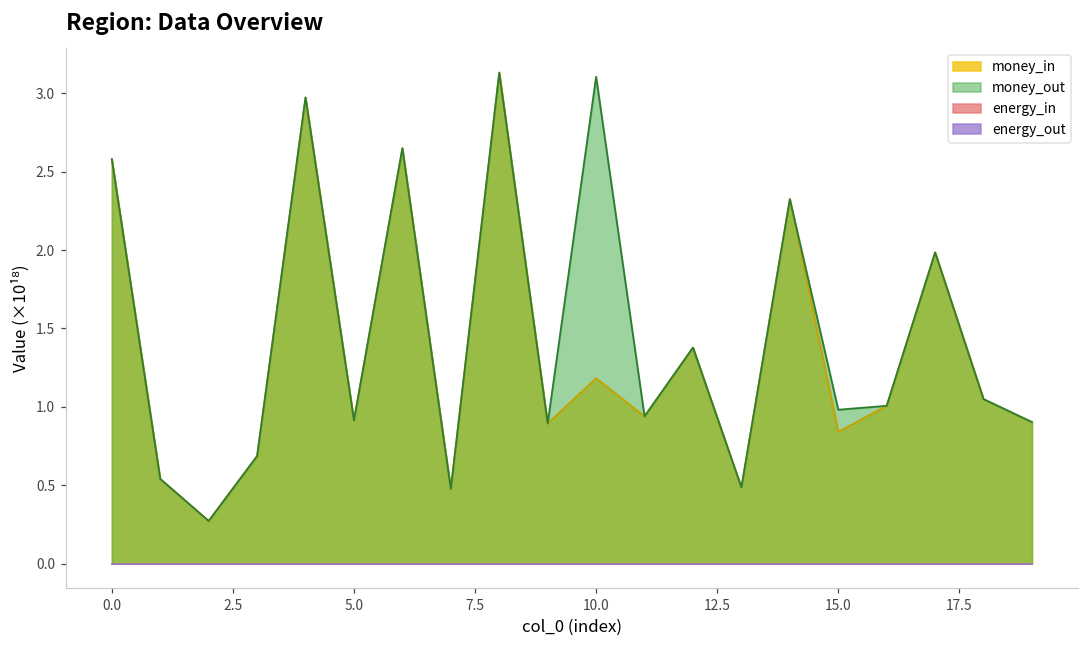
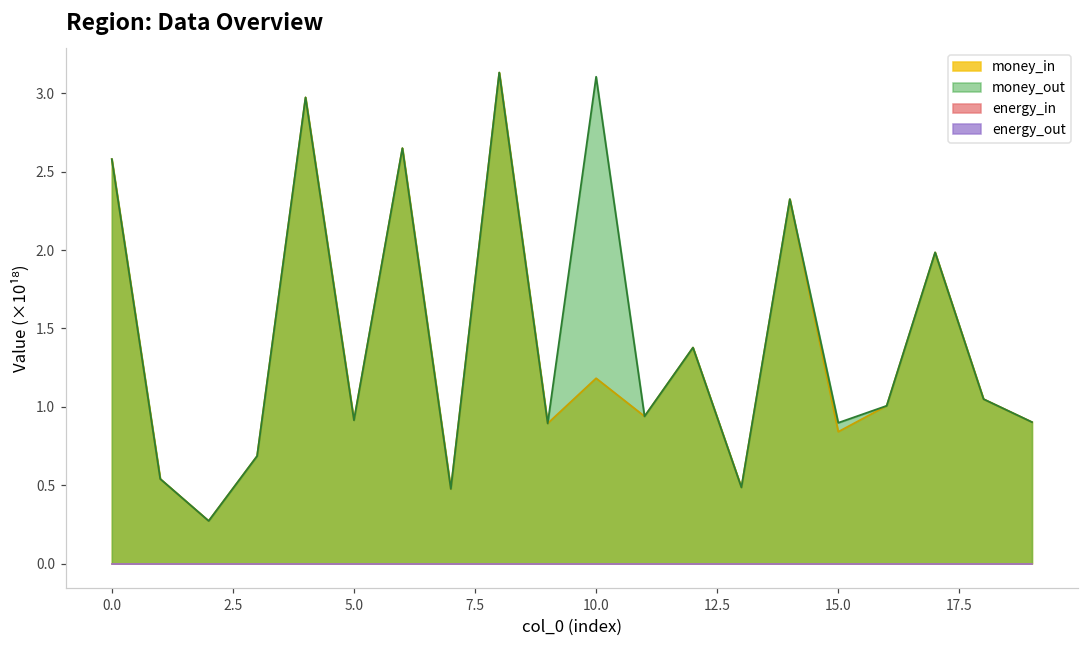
  {
    "money_in": {
      "10.0": 1.18,
      "15.0": 0.84
    },
    "money_out": {
      "10.0": 3.11,
-     "15.0": 0.98
+     "15.0": 0.90
    },
    "energy_out": {
      "0.0": 0.00,
      "5.0": 0.00,
      "10.0": 0.00,
      "15.0": 0.00
    }
  }
